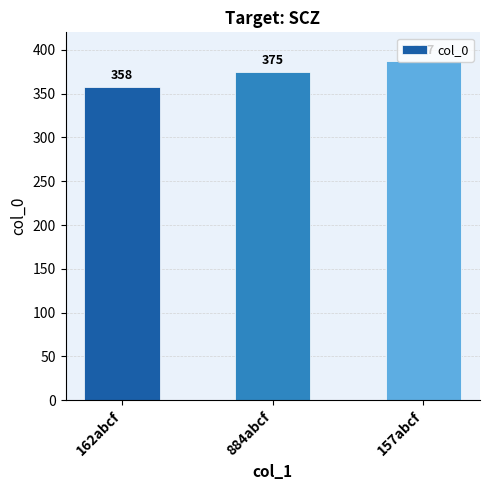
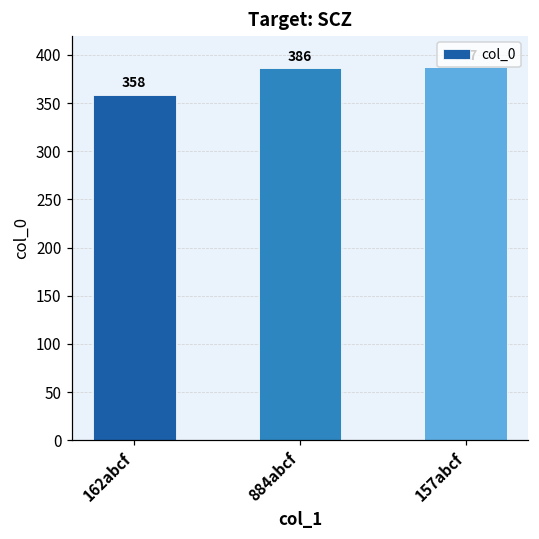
  {
    "162abcf": 358,
-   "884abcf": 375
+   "884abcf": 386
  }
